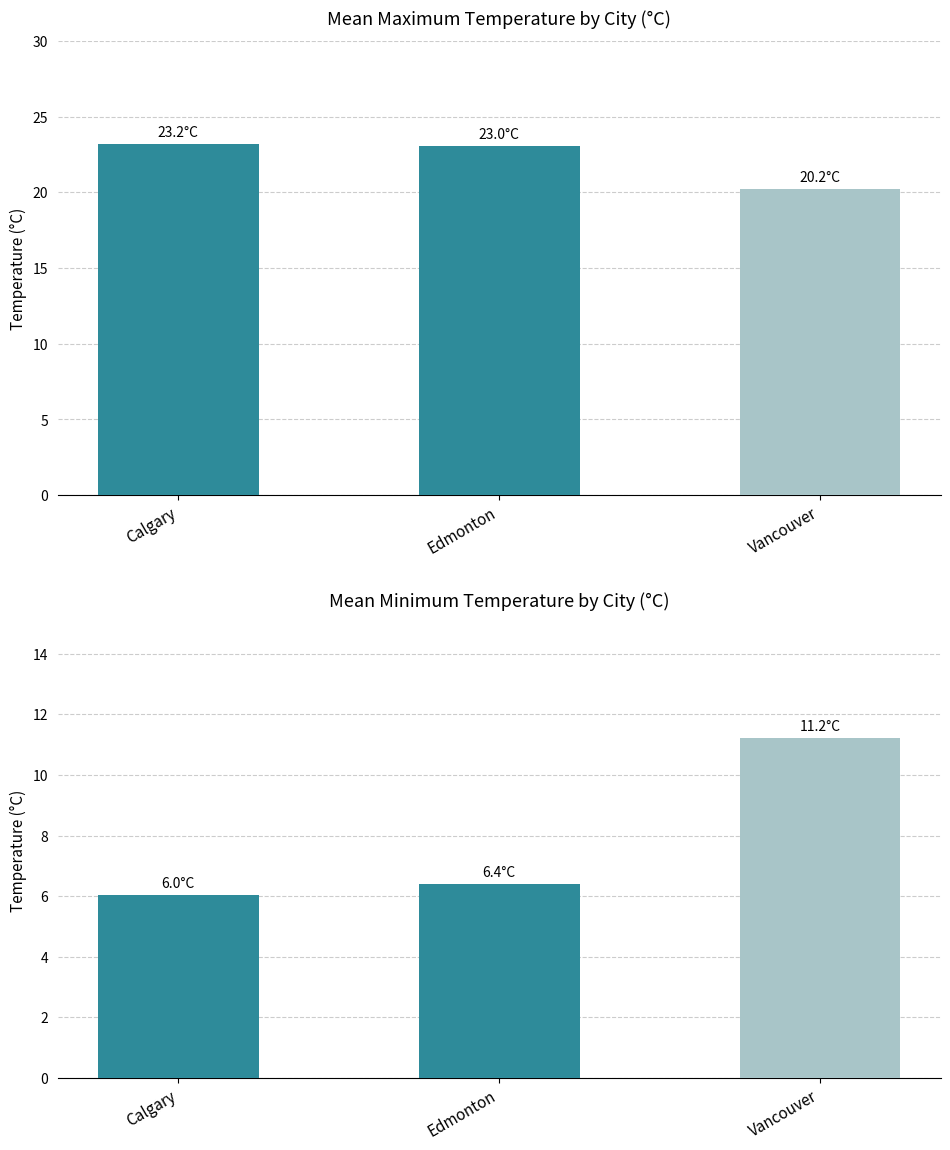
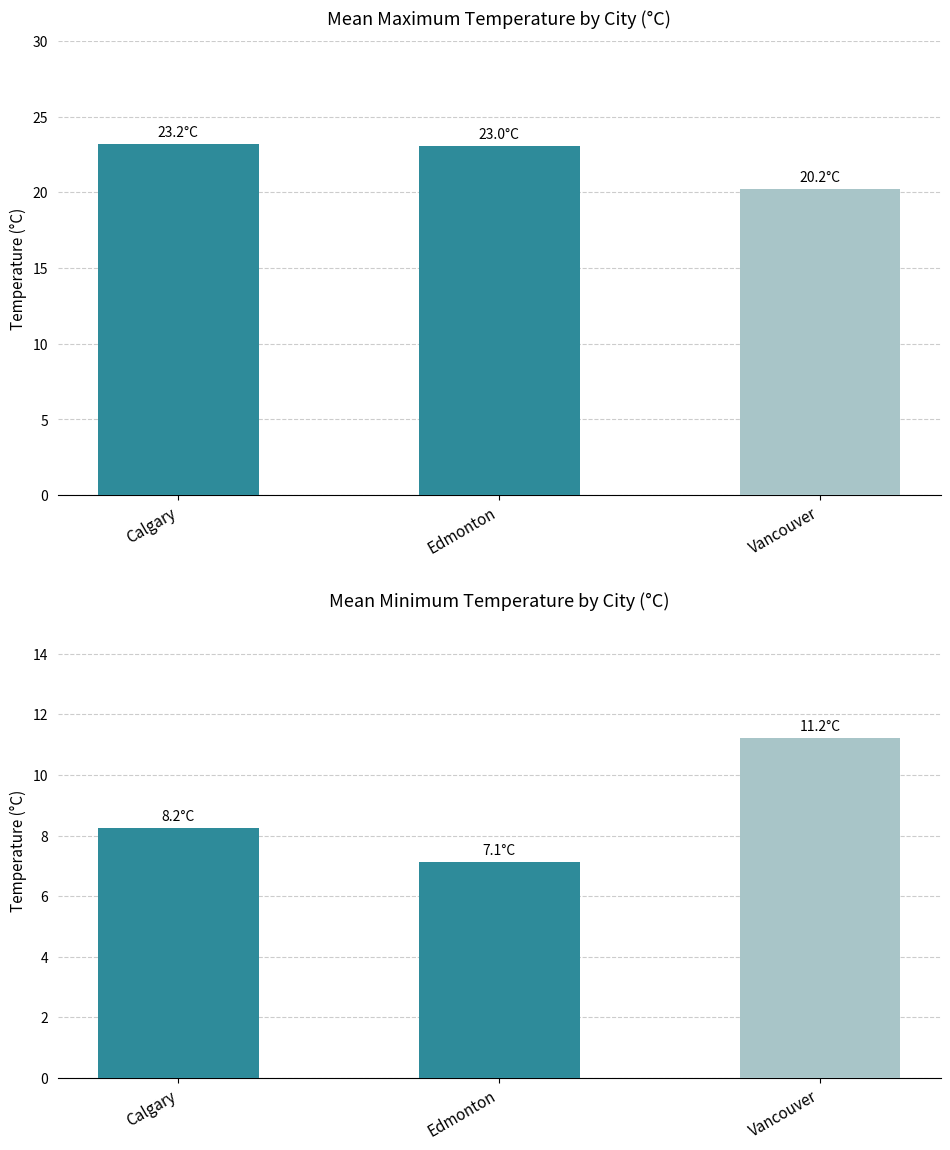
  {
    "Mean Maximum Temperature by City (°C)": {
      "Calgary": "23.2°C",
      "Edmonton": "23.0°C",
      "Vancouver": "20.2°C"
    },
    "Mean Minimum Temperature by City (°C)": {
-     "Calgary": "6.0°C",
-     "Edmonton": "6.4°C",
+     "Calgary": "8.2°C",
+     "Edmonton": "7.1°C",
      "Vancouver": "11.2°C"
    }
  }
